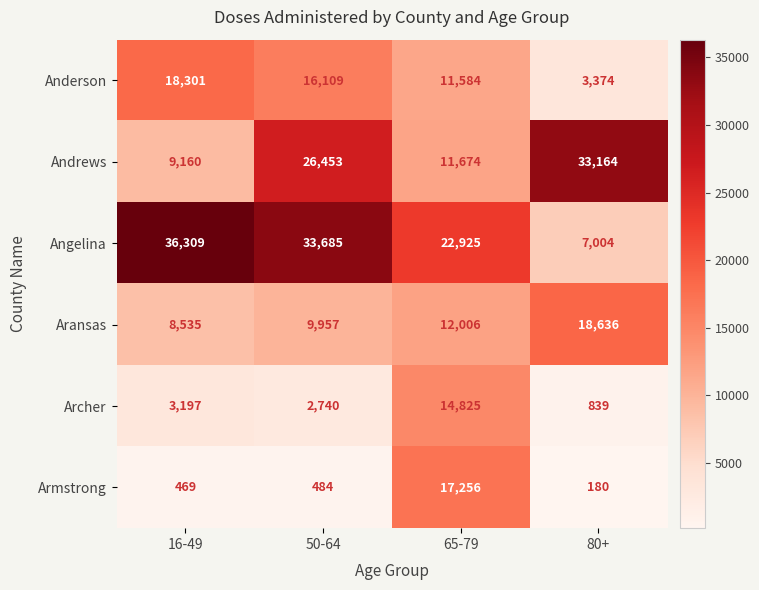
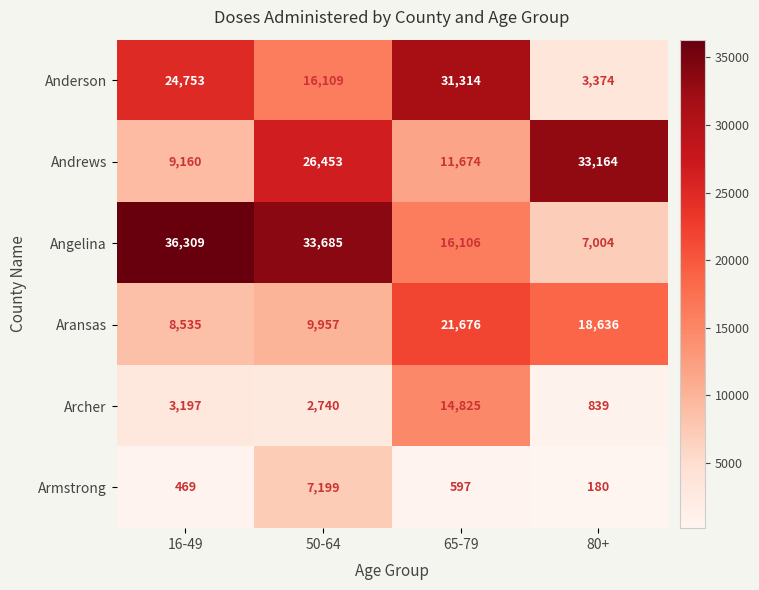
  {
    "Anderson": {
-     "16-49": "18,301",
+     "16-49": "24,753",
      "50-64": "16,109",
-     "65-79": "11,584",
+     "65-79": "31,314",
      "80+": "3,374"
    },
    "Andrews": {
      "16-49": "9,160",
      "50-64": "26,453",
      "65-79": "11,674",
      "80+": "33,164"
    },
    "Angelina": {
      "16-49": "36,309",
      "50-64": "33,685",
-     "65-79": "22,925",
+     "65-79": "16,106",
      "80+": "7,004"
    },
    "Aransas": {
      "16-49": "8,535",
      "50-64": "9,957",
-     "65-79": "12,006",
+     "65-79": "21,676",
      "80+": "18,636"
    },
    "Archer": {
      "16-49": "3,197",
      "50-64": "2,740",
      "65-79": "14,825",
      "80+": "839"
    },
    "Armstrong": {
      "16-49": "469",
-     "50-64": "484",
-     "65-79": "17,256",
+     "50-64": "7,199",
+     "65-79": "597",
      "80+": "180"
    }
  }
